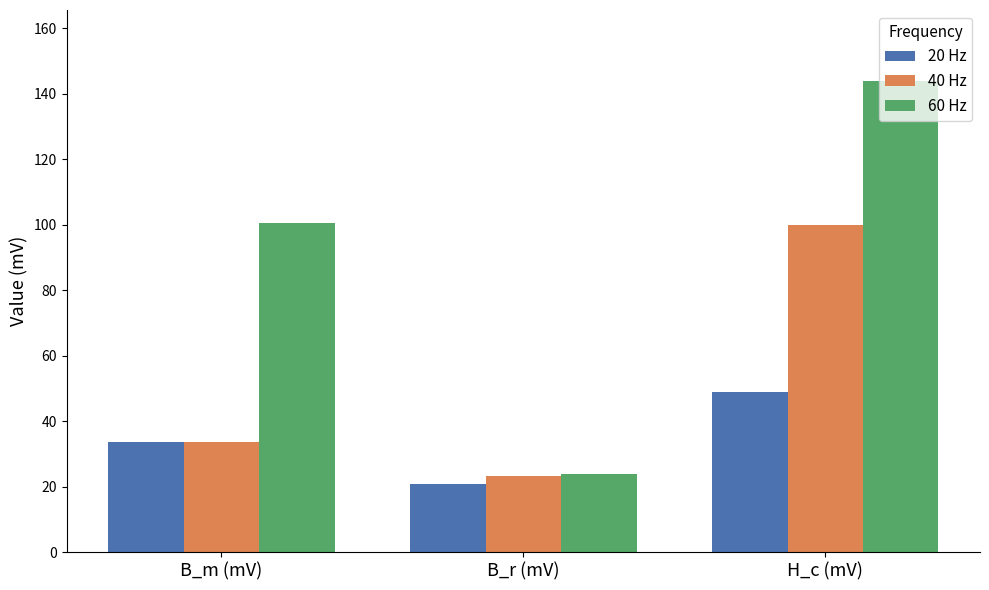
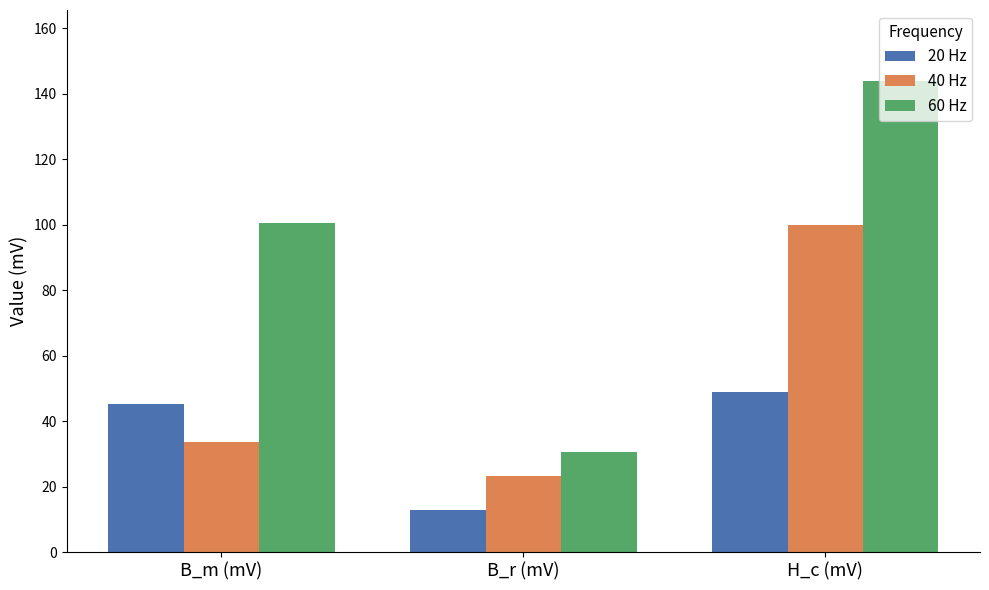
  {
    "20 Hz": {
-     "B_m (mV)": 34,
-     "B_r (mV)": 21,
+     "B_m (mV)": 45,
+     "B_r (mV)": 13,
      "H_c (mV)": 49
    },
    "40 Hz": {
      "B_m (mV)": 34,
      "B_r (mV)": 23,
      "H_c (mV)": 100
    },
    "60 Hz": {
      "B_m (mV)": 100,
-     "B_r (mV)": 24
+     "B_r (mV)": 31
    }
  }
